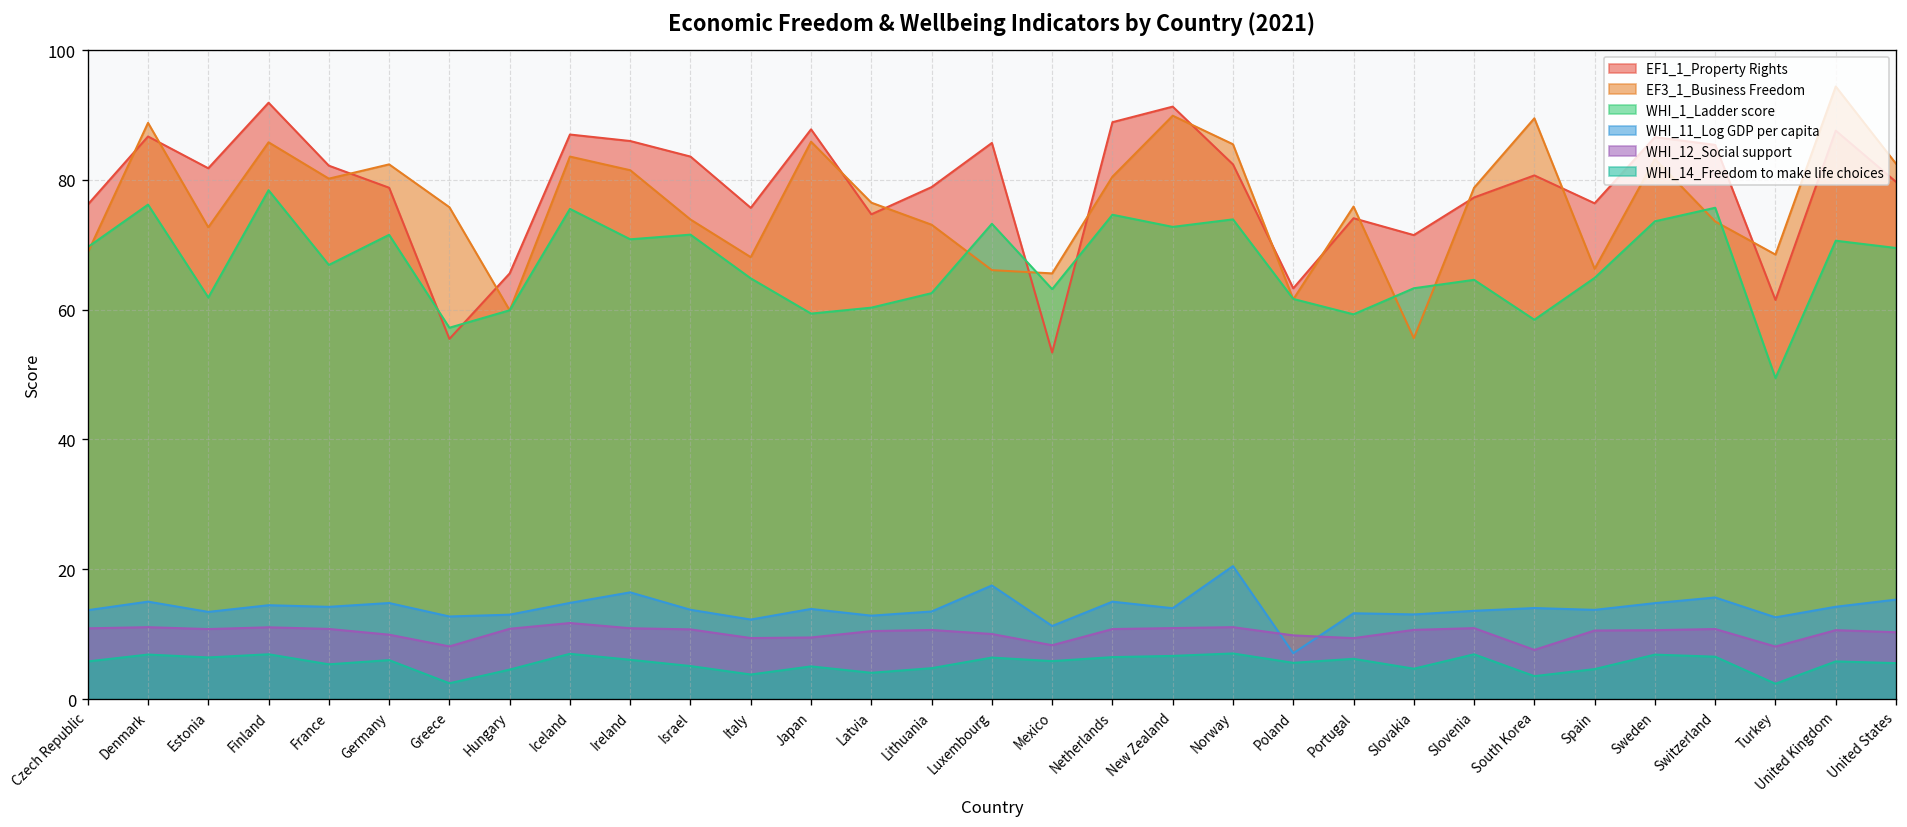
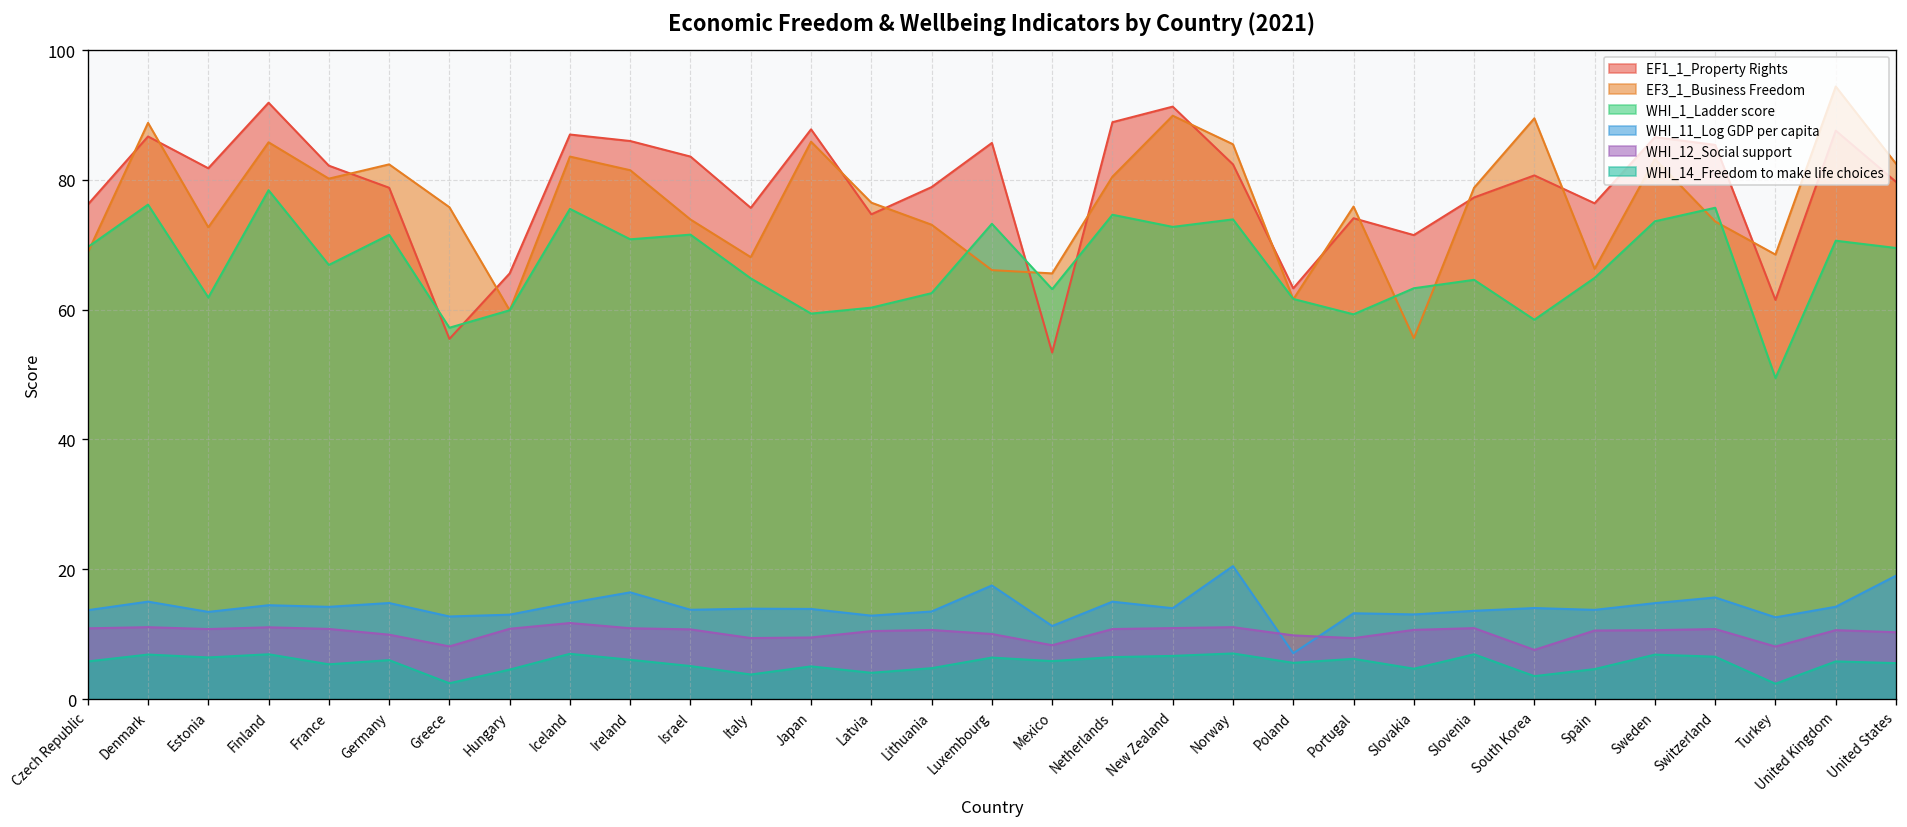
  {
    "WHI_11_Log GDP per capita": {
      "Czech Republic": 14,
      "Denmark": 15,
      "Estonia": 13,
      "Finland": 14,
      "France": 14,
      "Germany": 15,
      "Greece": 13,
      "Hungary": 13,
      "Iceland": 15,
      "Ireland": 16,
      "Israel": 14,
-     "Italy": 12,
+     "Italy": 14,
      "Japan": 14,
      "Latvia": 13,
      "Lithuania": 13,
      "Luxembourg": 18,
      "Mexico": 11,
      "Netherlands": 15,
      "New Zealand": 14,
      "Norway": 20,
      "Poland": 7,
      "Portugal": 13,
      "Slovakia": 13,
      "Slovenia": 14,
      "South Korea": 14,
      "Spain": 14,
      "Sweden": 15,
      "Switzerland": 16,
      "Turkey": 13,
      "United Kingdom": 14,
-     "United States": 15
+     "United States": 19
    },
    "WHI_12_Social support": {
      "Czech Republic": 11,
      "Denmark": 11,
      "Estonia": 11,
      "Finland": 11,
      "France": 11,
      "Germany": 10,
      "Greece": 8,
      "Hungary": 11,
      "Iceland": 12,
      "Ireland": 11,
      "Israel": 11,
      "Italy": 9,
      "Japan": 9,
      "Latvia": 10,
      "Lithuania": 11,
      "Luxembourg": 10,
      "Mexico": 8,
      "Netherlands": 11,
      "New Zealand": 11,
      "Norway": 11,
      "Poland": 10,
      "Portugal": 9,
      "Slovakia": 11,
      "Slovenia": 11,
      "South Korea": 8,
      "Spain": 11,
      "Sweden": 11,
      "Switzerland": 11,
      "Turkey": 8,
      "United Kingdom": 11,
      "United States": 10
    }
  }
